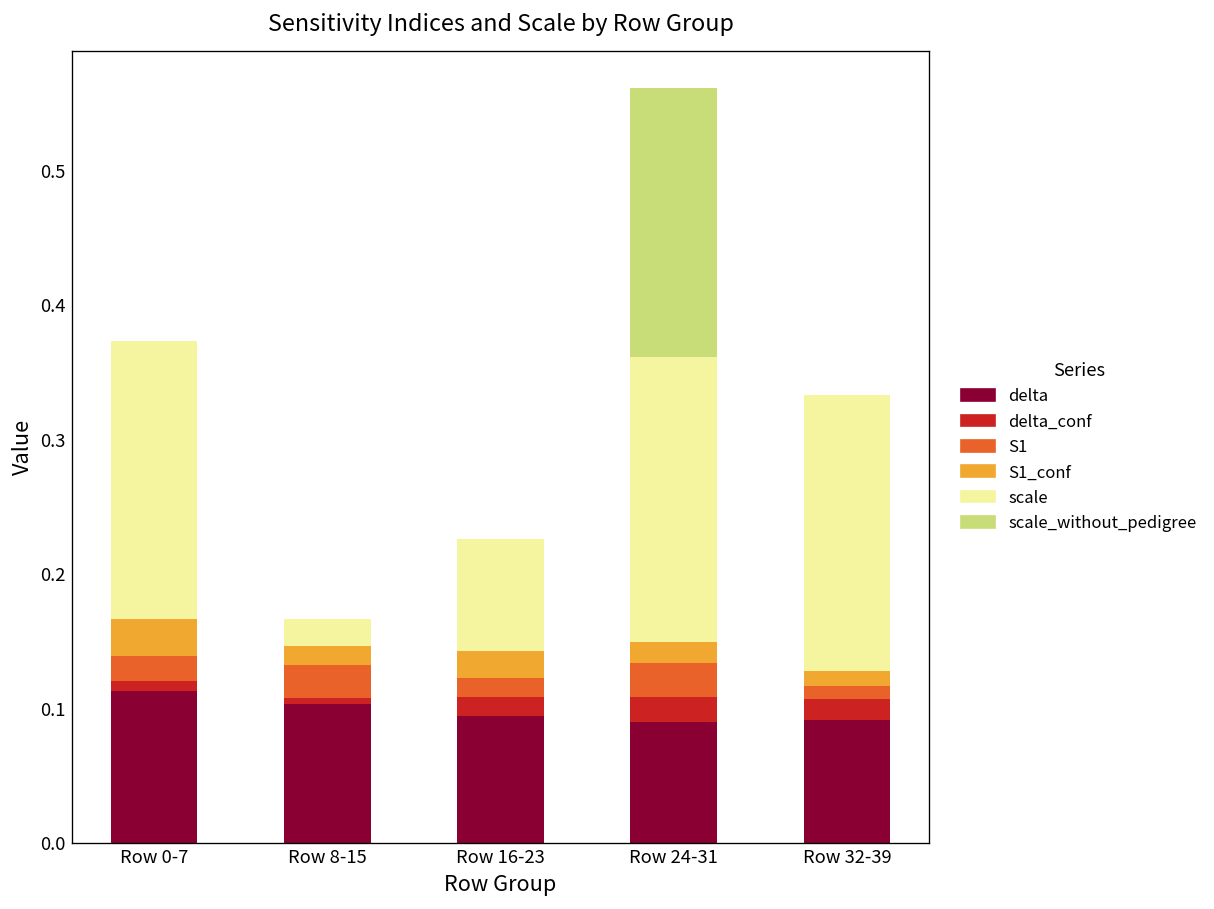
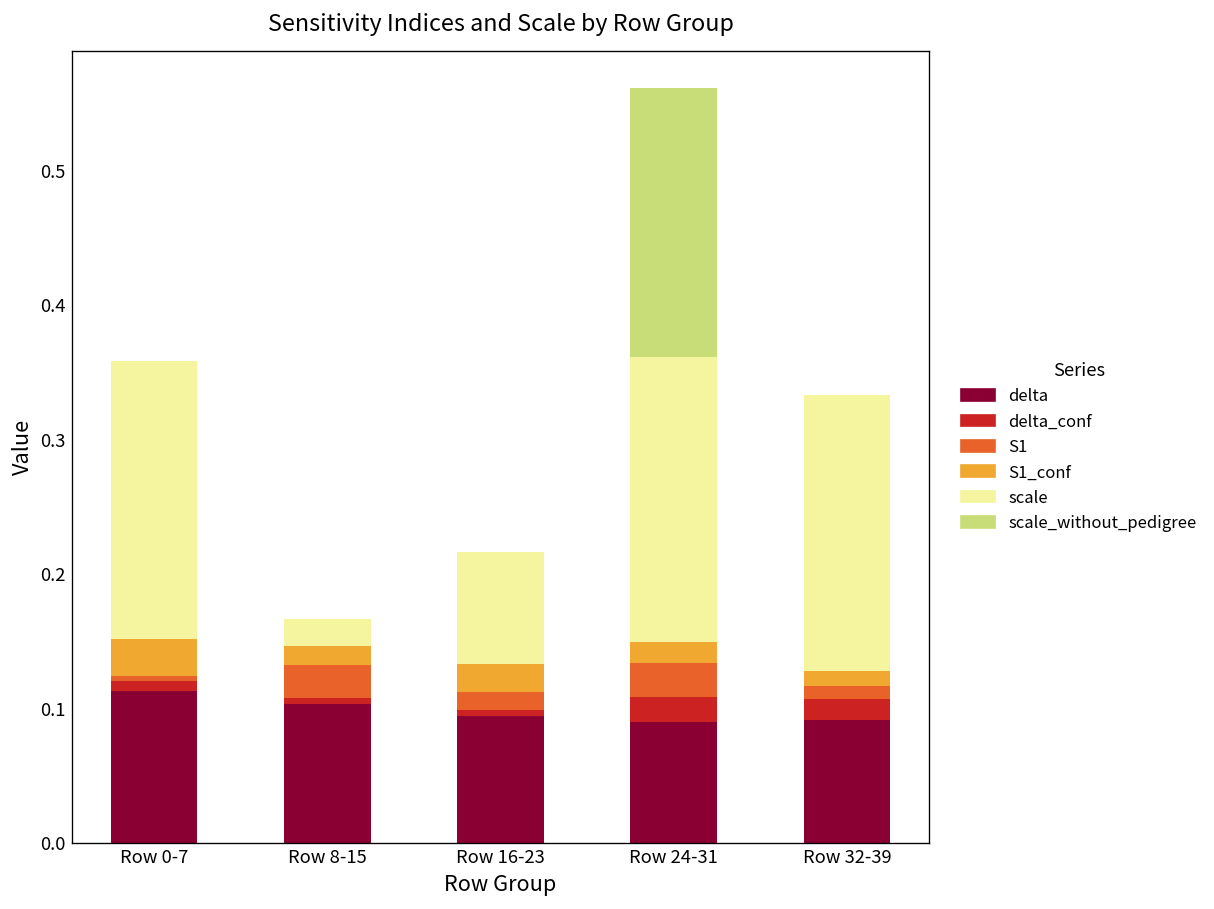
  {
    "delta": {
      "Row 0-7": 0.113,
      "Row 8-15": 0.103,
      "Row 16-23": 0.094,
      "Row 24-31": 0.090,
      "Row 32-39": 0.091
    },
    "delta_conf": {
      "Row 0-7": 0.007,
      "Row 8-15": 0.005,
-     "Row 16-23": 0.015,
+     "Row 16-23": 0.005,
      "Row 24-31": 0.019,
      "Row 32-39": 0.016
    },
    "S1": {
-     "Row 0-7": 0.019,
+     "Row 0-7": 0.004,
      "Row 8-15": 0.024,
      "Row 16-23": 0.014,
      "Row 24-31": 0.025,
      "Row 32-39": 0.009
    },
    "S1_conf": {
      "Row 0-7": 0.027,
      "Row 8-15": 0.014,
      "Row 16-23": 0.021,
      "Row 24-31": 0.016,
      "Row 32-39": 0.011
    },
    "scale": {
      "Row 0-7": 0.207,
      "Row 8-15": 0.020,
      "Row 16-23": 0.083,
      "Row 24-31": 0.211,
      "Row 32-39": 0.205
    },
    "scale_without_pedigree": {
      "Row 0-7": 0.000,
      "Row 8-15": 0.000,
      "Row 16-23": 0.000,
      "Row 24-31": 0.200,
      "Row 32-39": 0.000
    }
  }
